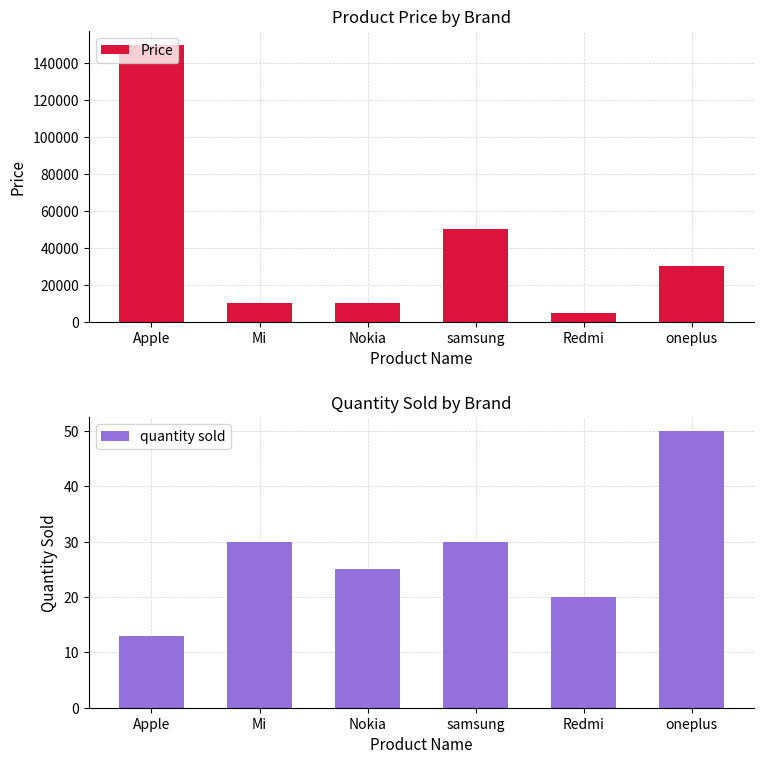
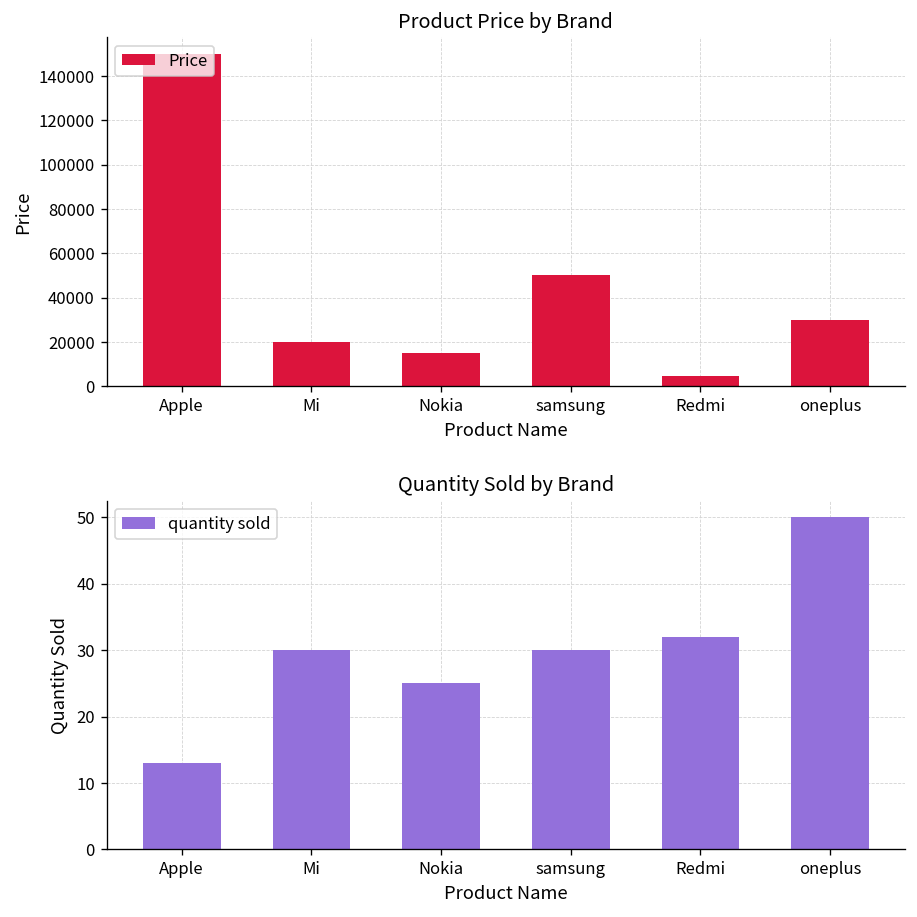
  {
    "Product Price by Brand": {
-     "Mi": 10000,
-     "Nokia": 10000,
+     "Mi": 20000,
+     "Nokia": 15000,
      "samsung": 50000,
      "Redmi": 4000,
      "oneplus": 30000
    },
    "Quantity Sold by Brand": {
      "Apple": 13,
      "Mi": 30,
      "Nokia": 25,
      "samsung": 30,
-     "Redmi": 20,
+     "Redmi": 32,
      "oneplus": 50
    }
  }
